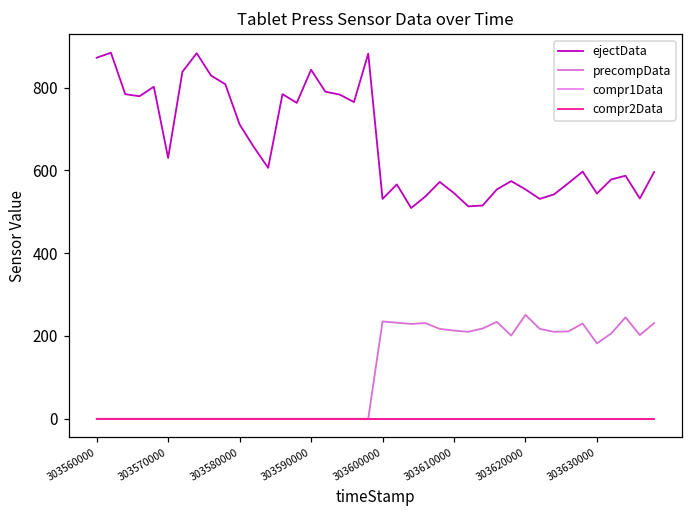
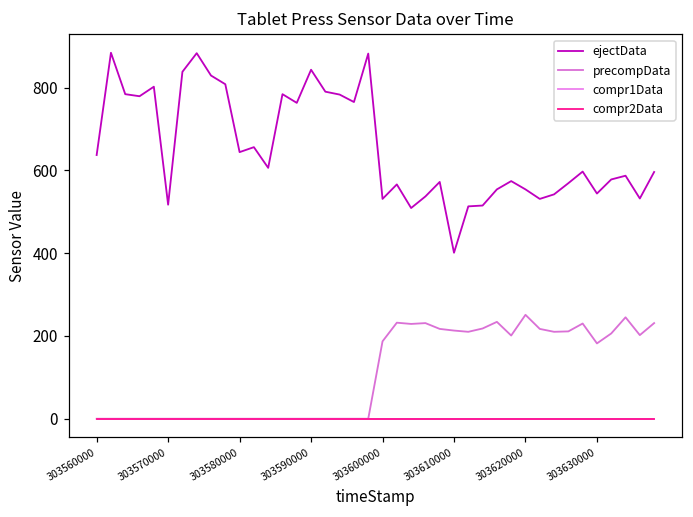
  {
    "ejectData": {
-     "303560000": 870,
-     "303570000": 630,
-     "303580000": 710,
+     "303560000": 640,
+     "303570000": 520,
+     "303580000": 640,
      "303590000": 840,
      "303600000": 530,
-     "303610000": 550,
+     "303610000": 400,
      "303620000": 550,
      "303630000": 540
    },
    "precompData": {
-     "303600000": 240,
+     "303600000": 190,
      "303610000": 210,
      "303620000": 250,
      "303630000": 180
    },
    "compr2Data": {
      "303600000": 0,
      "303610000": 0,
      "303620000": 0,
      "303630000": 0
    }
  }
